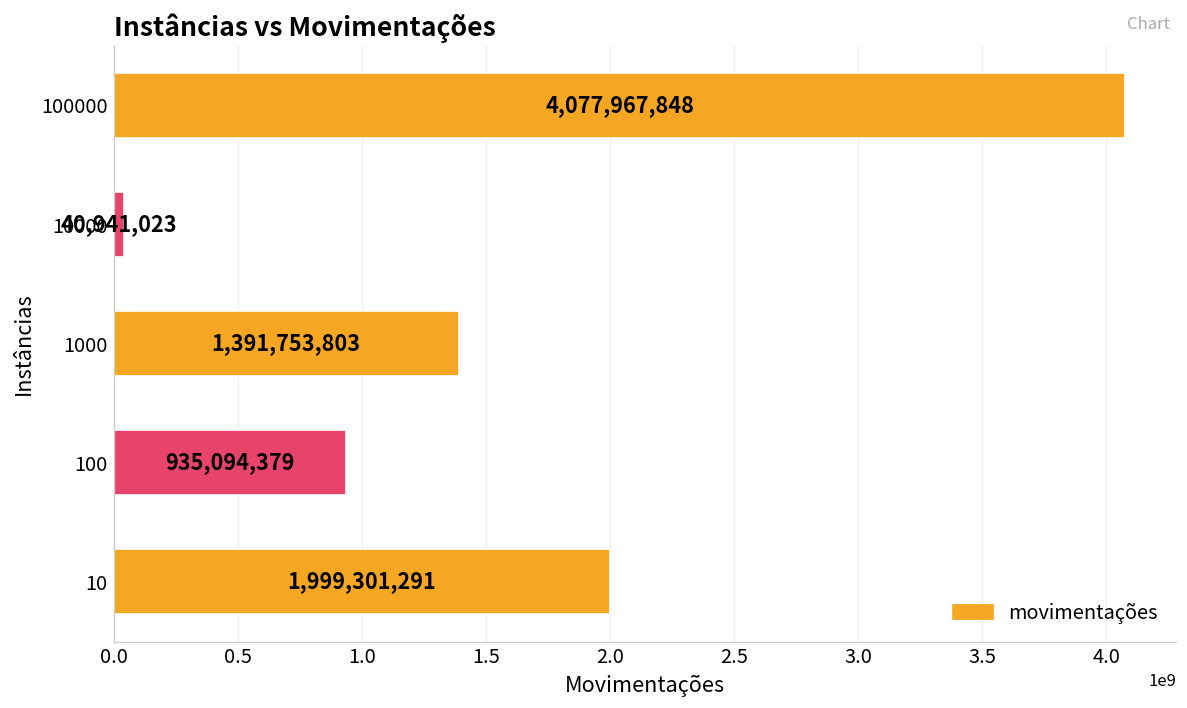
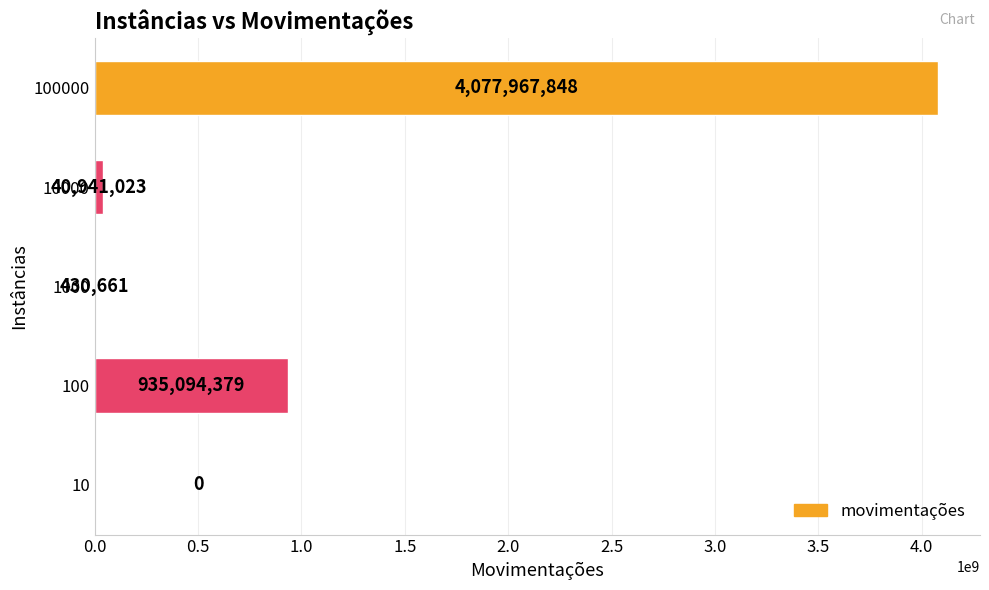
  {
    "100000": "4,077,967,848",
    "10000": "40,941,023",
-   "1000": "1,391,753,803",
+   "1000": "430,661",
    "100": "935,094,379",
-   "10": "1,999,301,291"
+   "10": "0"
  }
